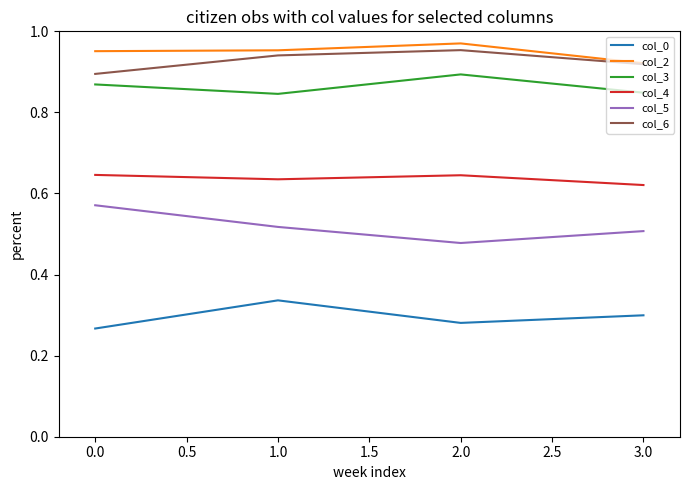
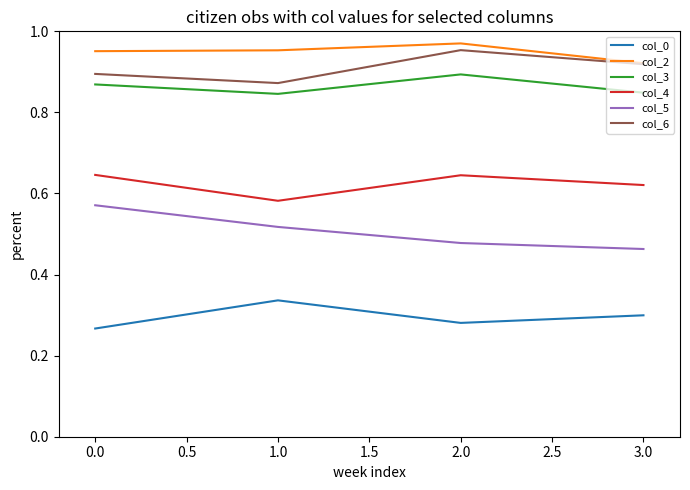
  {
    "col_0": {
      "0.0": 0.27,
      "1.0": 0.34,
      "2.0": 0.28,
      "3.0": 0.30
    },
    "col_2": {
      "0.0": 0.95,
      "1.0": 0.95,
      "2.0": 0.97
    },
    "col_3": {
      "0.0": 0.87,
      "1.0": 0.85,
      "2.0": 0.89
    },
    "col_4": {
      "0.0": 0.65,
-     "1.0": 0.64,
+     "1.0": 0.58,
      "2.0": 0.65,
      "3.0": 0.62
    },
    "col_5": {
      "0.0": 0.57,
      "1.0": 0.52,
      "2.0": 0.48,
-     "3.0": 0.51
+     "3.0": 0.46
    },
    "col_6": {
      "0.0": 0.89,
-     "1.0": 0.94,
+     "1.0": 0.87,
      "2.0": 0.95
    }
  }
